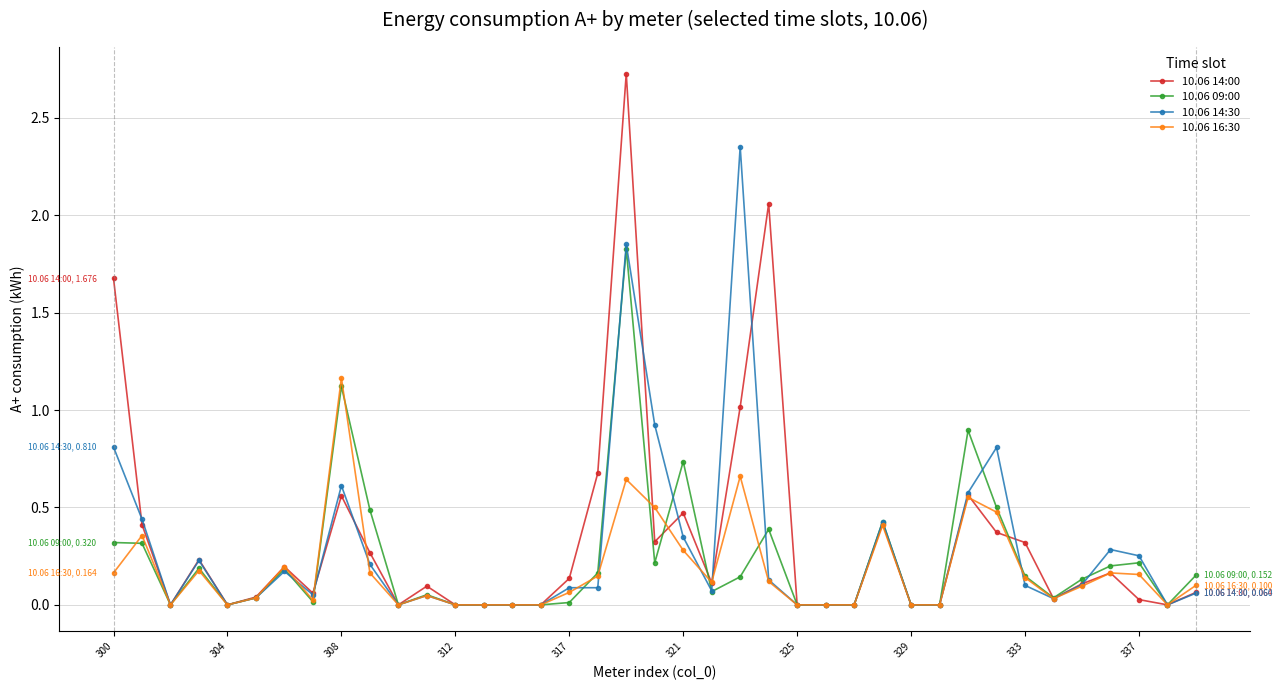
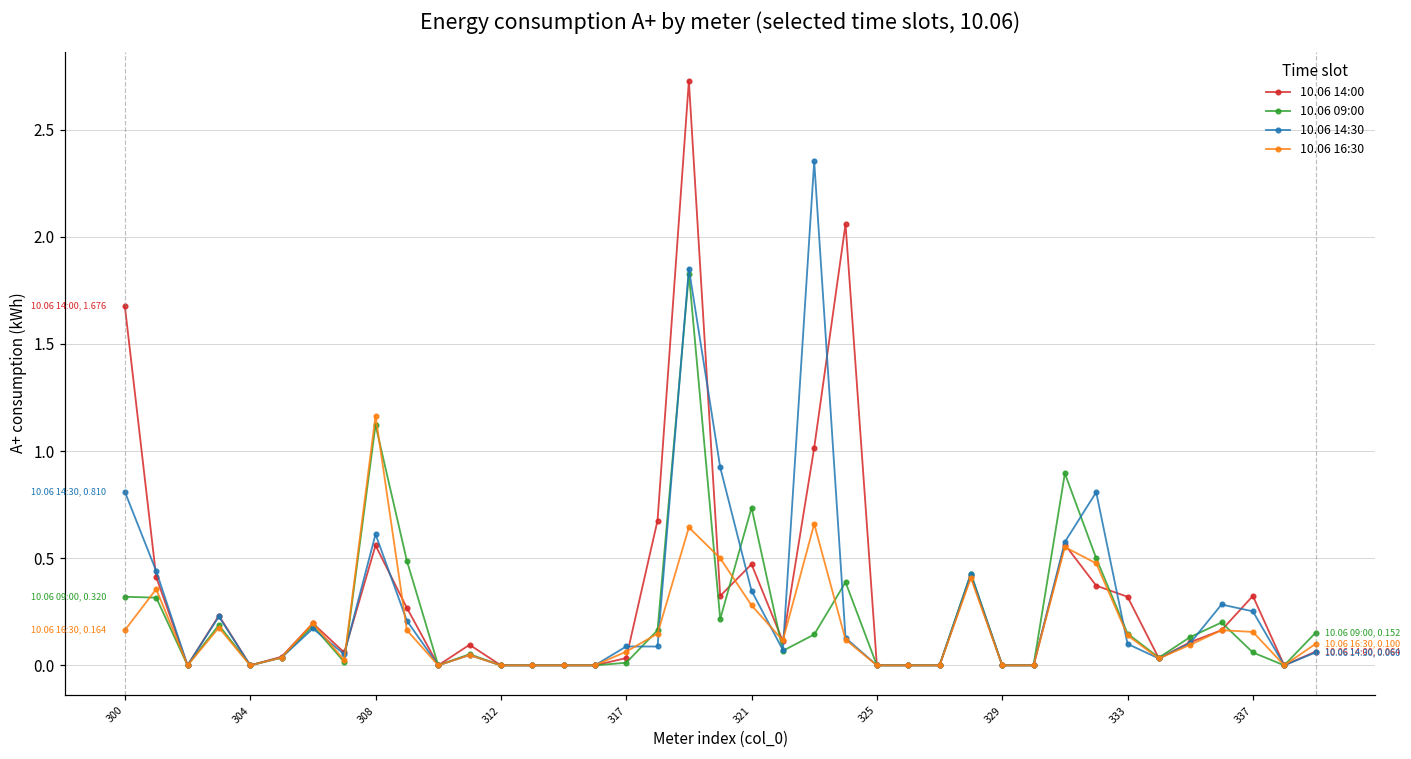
  {
    "10.06 14:00": {
      "308": 0.56,
-     "317": 0.14,
+     "317": 0.03,
      "321": 0.47,
      "333": 0.32,
-     "337": 0.03
+     "337": 0.32
    },
    "10.06 09:00": {
      "308": 1.12,
      "317": 0.01,
      "321": 0.74,
-     "337": 0.22
+     "337": 0.06
    },
    "10.06 14:30": {
      "300": 0.810
    },
    "10.06 16:30": {
      "300": 0.164
    }
  }
